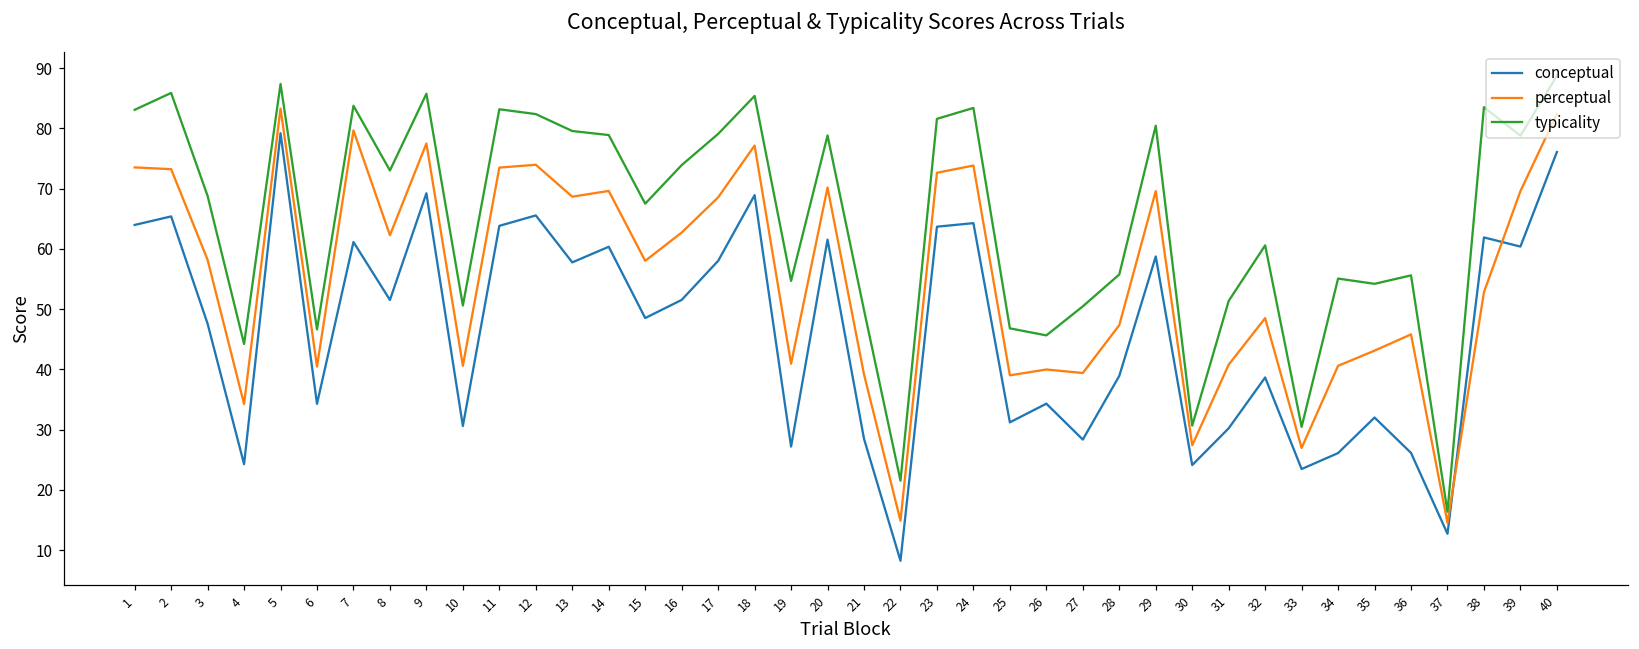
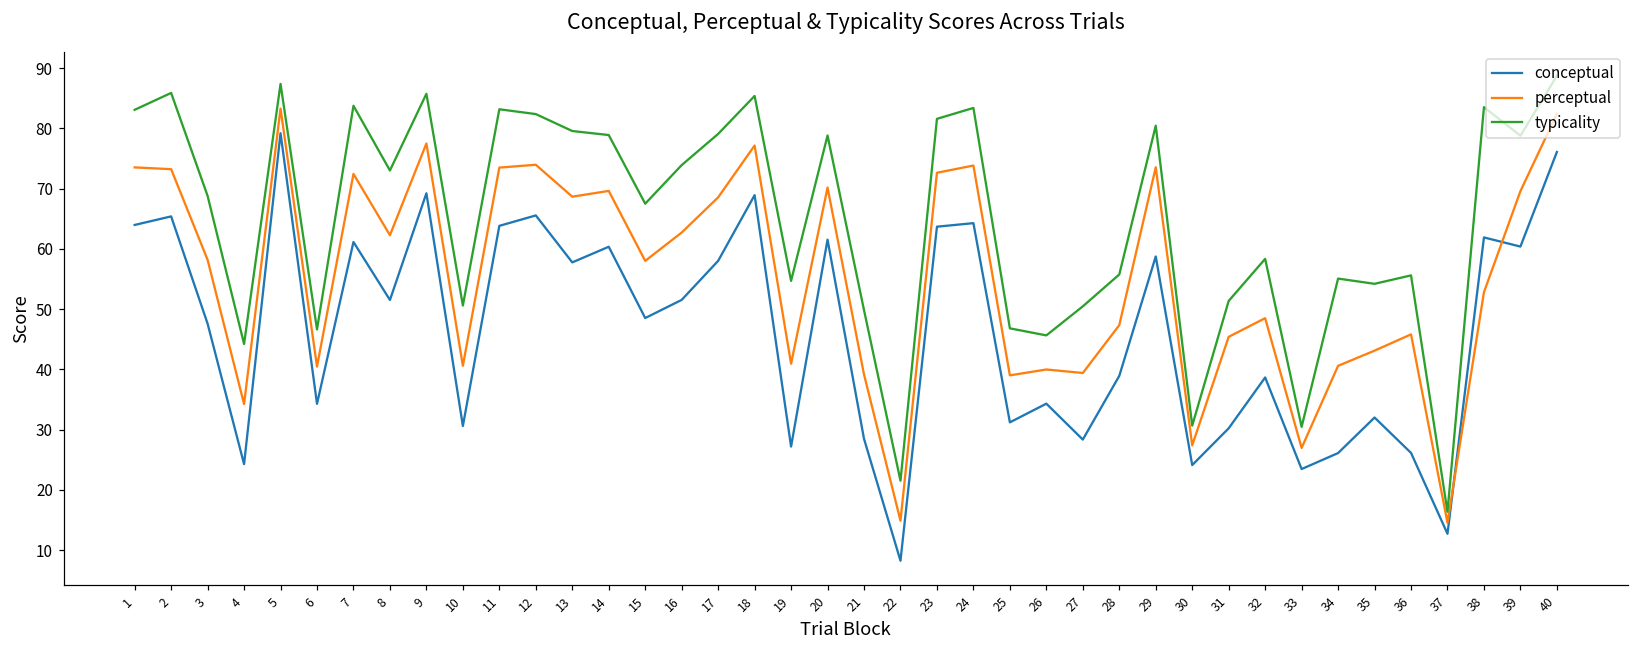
  {
    "conceptual": {
      "1": 64,
      "2": 65,
      "3": 48,
      "4": 24,
      "5": 79,
      "6": 34,
      "7": 61,
      "8": 52,
      "9": 69,
      "10": 31,
      "11": 64,
      "12": 66,
      "13": 58,
      "14": 60,
      "15": 49,
      "16": 52,
      "17": 58,
      "18": 69,
      "19": 27,
      "20": 62,
      "21": 28,
      "22": 8,
      "23": 64,
      "24": 64,
      "25": 31,
      "26": 34,
      "27": 28,
      "28": 39,
      "29": 59,
      "30": 24,
      "31": 30,
      "32": 39,
      "33": 23,
      "34": 26,
      "35": 32,
      "36": 26,
      "37": 13,
      "38": 62,
      "39": 60,
      "40": 76
    },
    "perceptual": {
      "1": 74,
      "2": 73,
      "3": 58,
      "4": 34,
      "5": 83,
      "6": 40,
-     "7": 80,
+     "7": 72,
      "8": 62,
      "9": 77,
      "10": 41,
      "11": 73,
      "12": 74,
      "13": 69,
      "14": 70,
      "15": 58,
      "16": 63,
      "17": 69,
      "18": 77,
      "19": 41,
      "20": 70,
      "21": 39,
      "22": 15,
      "23": 73,
      "24": 74,
      "25": 39,
      "26": 40,
      "27": 39,
      "28": 47,
-     "29": 70,
+     "29": 74,
      "30": 27,
-     "31": 41,
+     "31": 45,
      "32": 48,
      "33": 27,
      "34": 41,
      "35": 43,
      "36": 46,
      "37": 15,
      "38": 53,
      "39": 70
    },
    "typicality": {
      "1": 83,
      "2": 86,
      "3": 69,
      "4": 44,
      "5": 87,
      "6": 47,
      "7": 84,
      "8": 73,
      "9": 86,
      "10": 51,
      "11": 83,
      "12": 82,
      "13": 80,
      "14": 79,
      "15": 67,
      "16": 74,
      "17": 79,
      "18": 85,
      "19": 55,
      "20": 79,
      "21": 50,
      "22": 22,
      "23": 82,
      "24": 83,
      "25": 47,
      "26": 46,
      "27": 50,
      "28": 56,
      "29": 80,
      "30": 31,
      "31": 51,
-     "32": 61,
+     "32": 58,
      "33": 30,
      "34": 55,
      "35": 54,
      "36": 56,
      "37": 16,
      "38": 84,
      "39": 79
    }
  }
